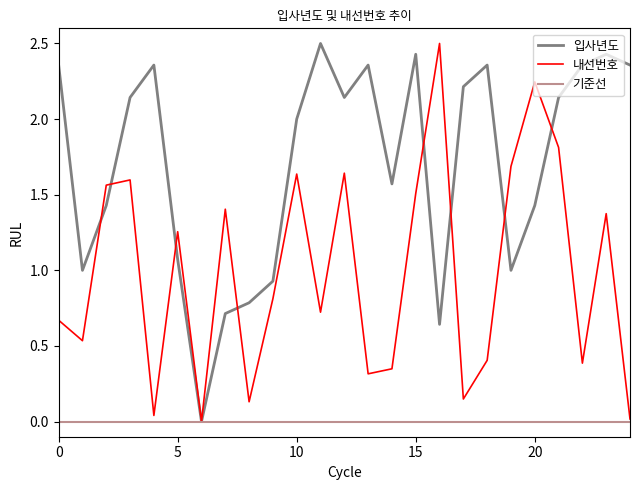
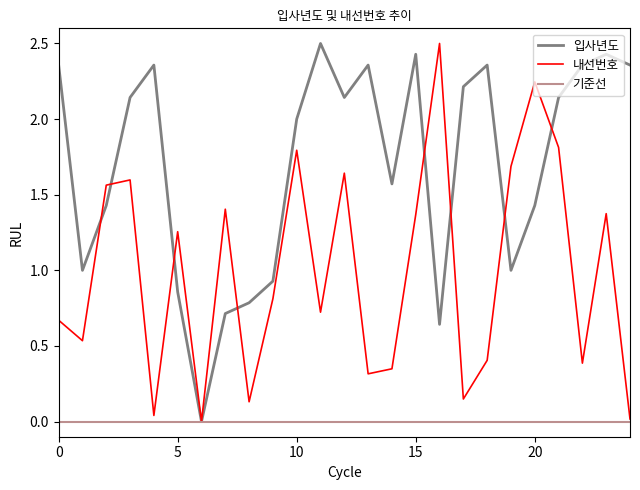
  {
    "입사년도": {
      "0": 2.36,
-     "5": 1.07,
+     "5": 0.86,
      "10": 2.00,
      "15": 2.43,
      "20": 1.43
    },
    "내선번호": {
      "0": 0.67,
      "5": 1.26,
-     "10": 1.64,
-     "15": 1.51
+     "10": 1.79,
+     "15": 1.37
    }
  }
